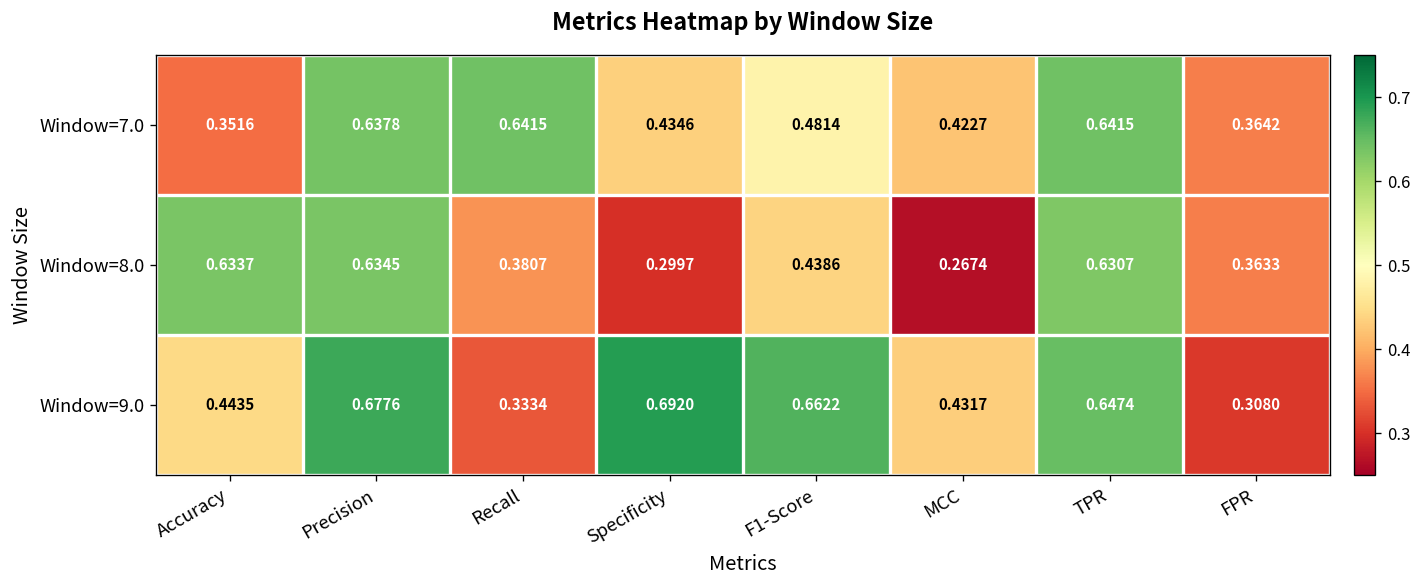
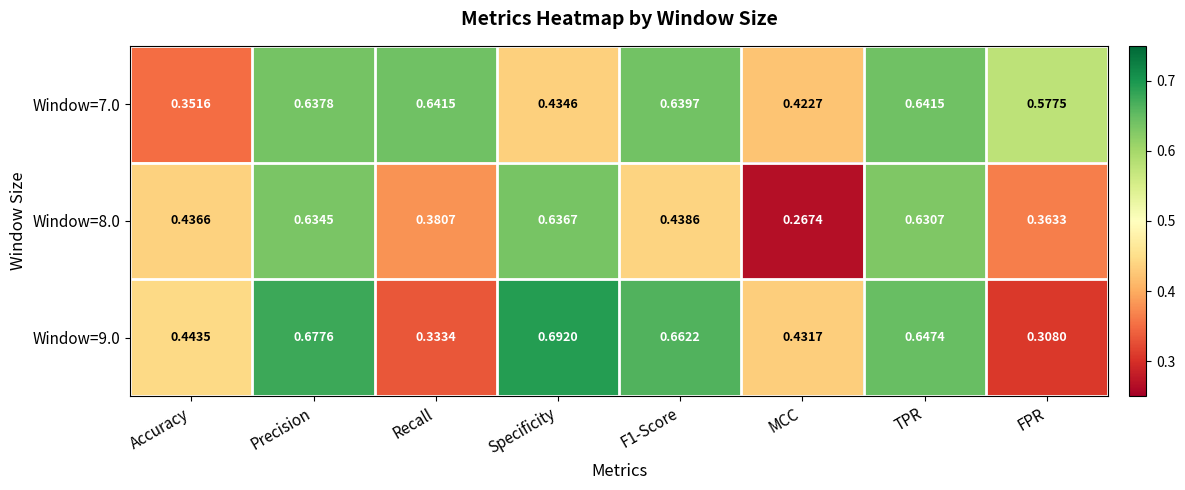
  {
    "Window=7.0": {
      "Accuracy": 0.3516,
      "Precision": 0.6378,
      "Recall": 0.6415,
      "Specificity": 0.4346,
-     "F1-Score": 0.4814,
+     "F1-Score": 0.6397,
      "MCC": 0.4227,
      "TPR": 0.6415,
-     "FPR": 0.3642
+     "FPR": 0.5775
    },
    "Window=8.0": {
-     "Accuracy": 0.6337,
+     "Accuracy": 0.4366,
      "Precision": 0.6345,
      "Recall": 0.3807,
-     "Specificity": 0.2997,
+     "Specificity": 0.6367,
      "F1-Score": 0.4386,
      "MCC": 0.2674,
      "TPR": 0.6307,
      "FPR": 0.3633
    },
    "Window=9.0": {
      "Accuracy": 0.4435,
      "Precision": 0.6776,
      "Recall": 0.3334,
      "Specificity": 0.6920,
      "F1-Score": 0.6622,
      "MCC": 0.4317,
      "TPR": 0.6474,
      "FPR": 0.3080
    }
  }
